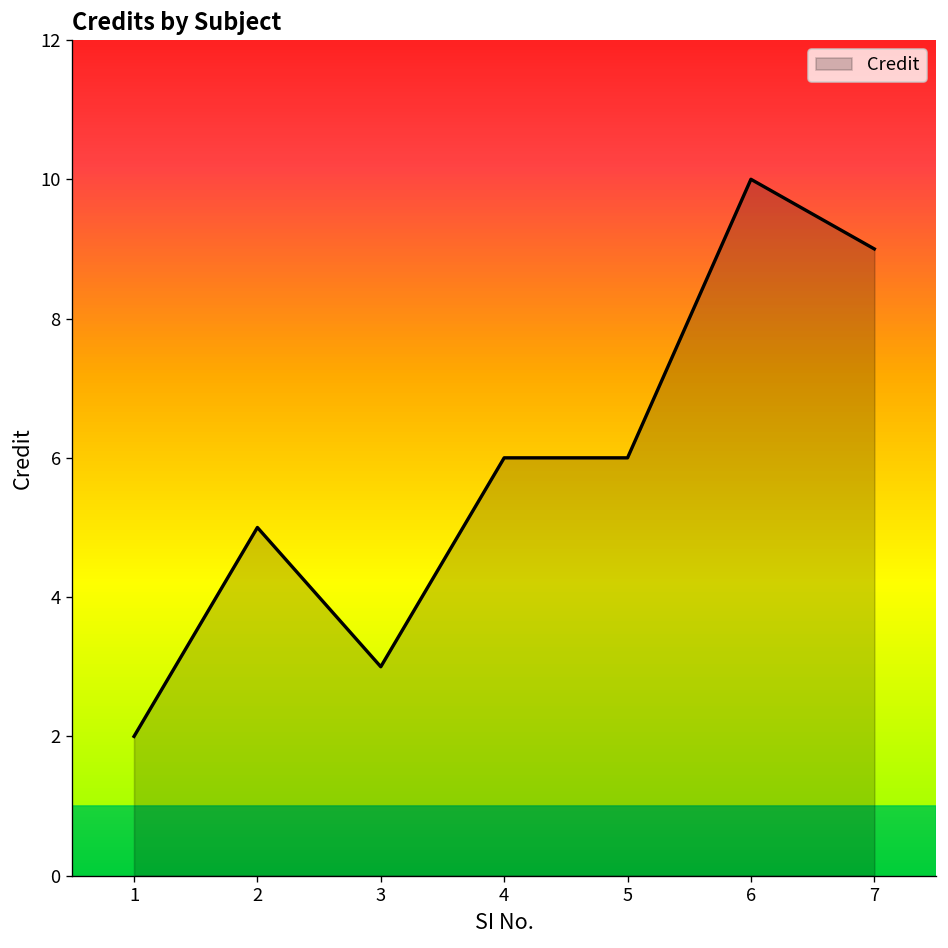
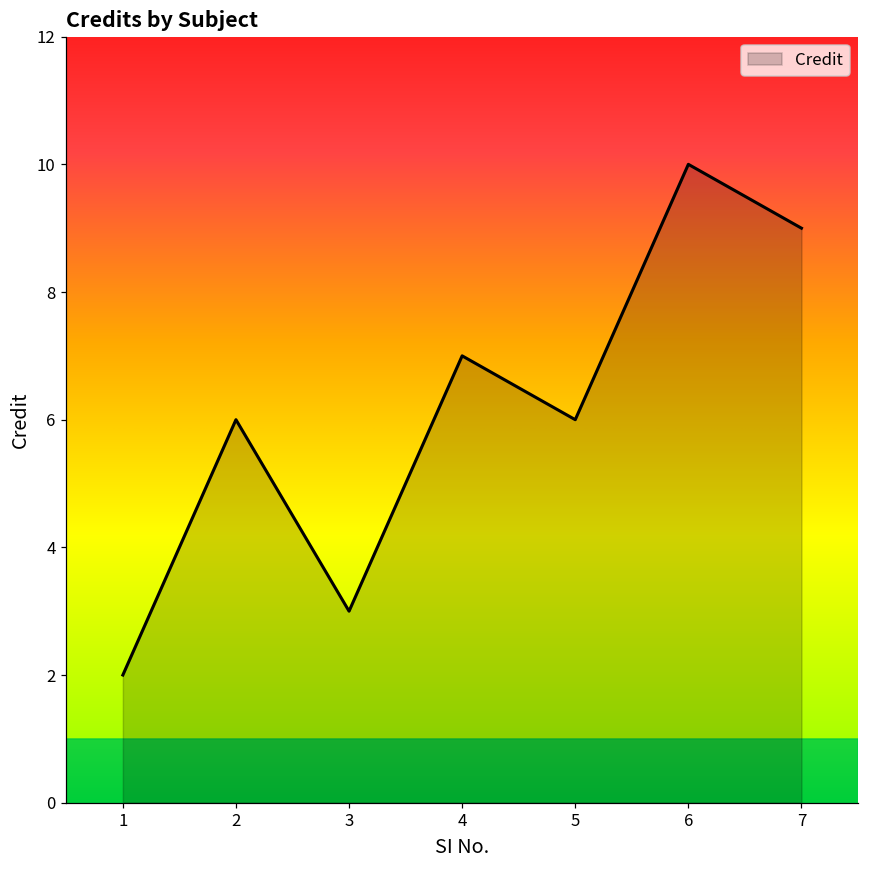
  {
    "1": 2,
-   "2": 5,
+   "2": 6,
    "3": 3,
-   "4": 6,
+   "4": 7,
    "5": 6,
    "6": 10,
    "7": 9
  }
